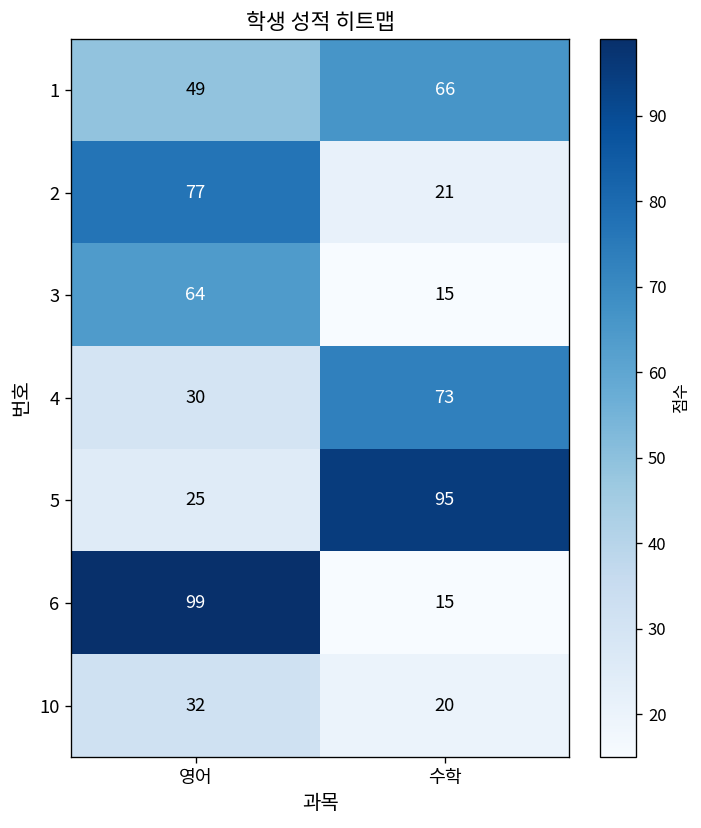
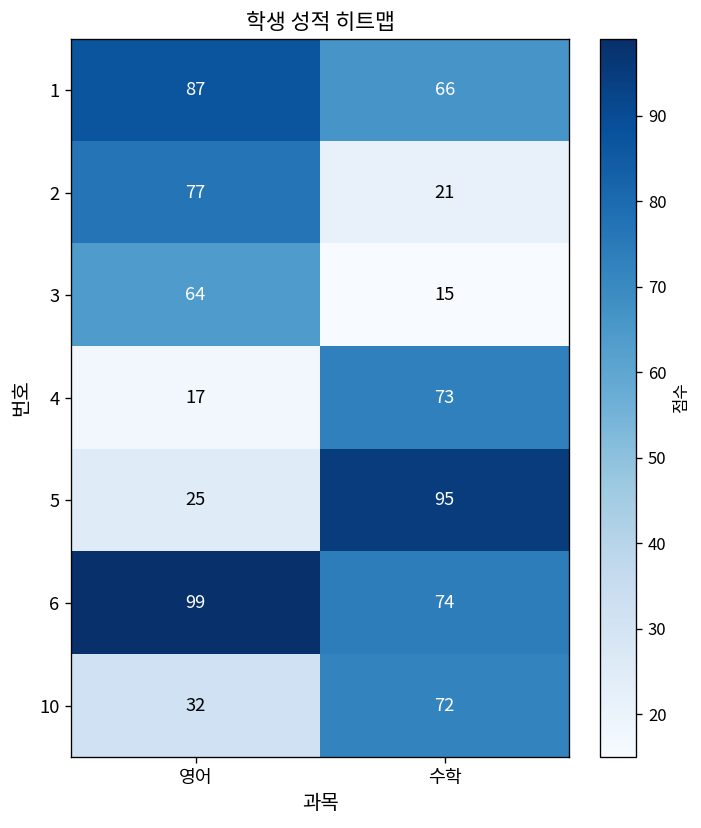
  {
    "1": {
-     "영어": 49,
+     "영어": 87,
      "수학": 66
    },
    "2": {
      "영어": 77,
      "수학": 21
    },
    "3": {
      "영어": 64,
      "수학": 15
    },
    "4": {
-     "영어": 30,
+     "영어": 17,
      "수학": 73
    },
    "5": {
      "영어": 25,
      "수학": 95
    },
    "6": {
      "영어": 99,
-     "수학": 15
+     "수학": 74
    },
    "10": {
      "영어": 32,
-     "수학": 20
+     "수학": 72
    }
  }
